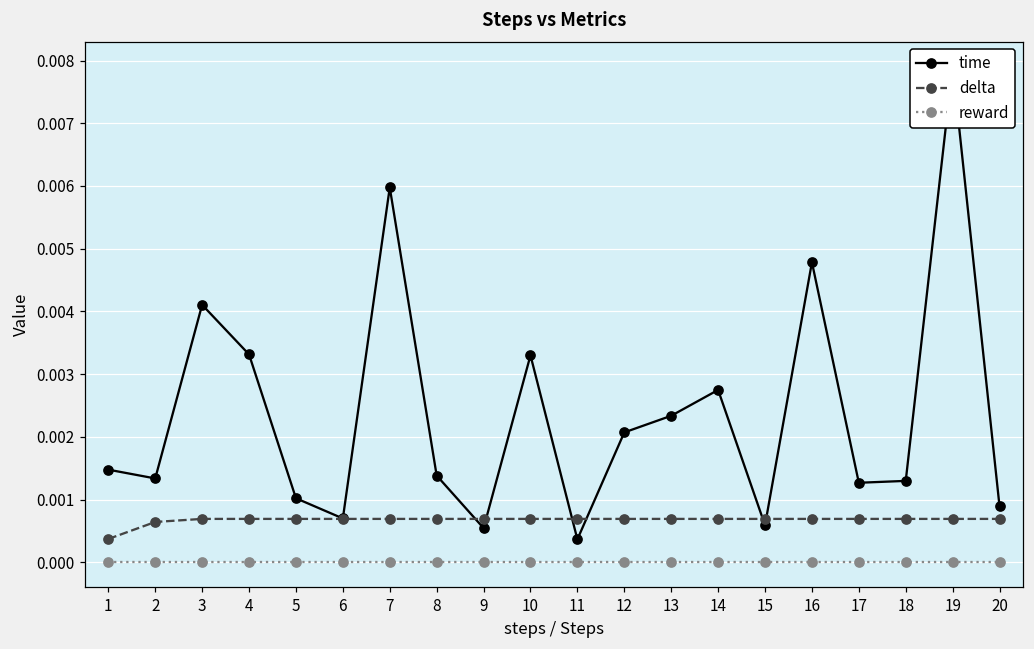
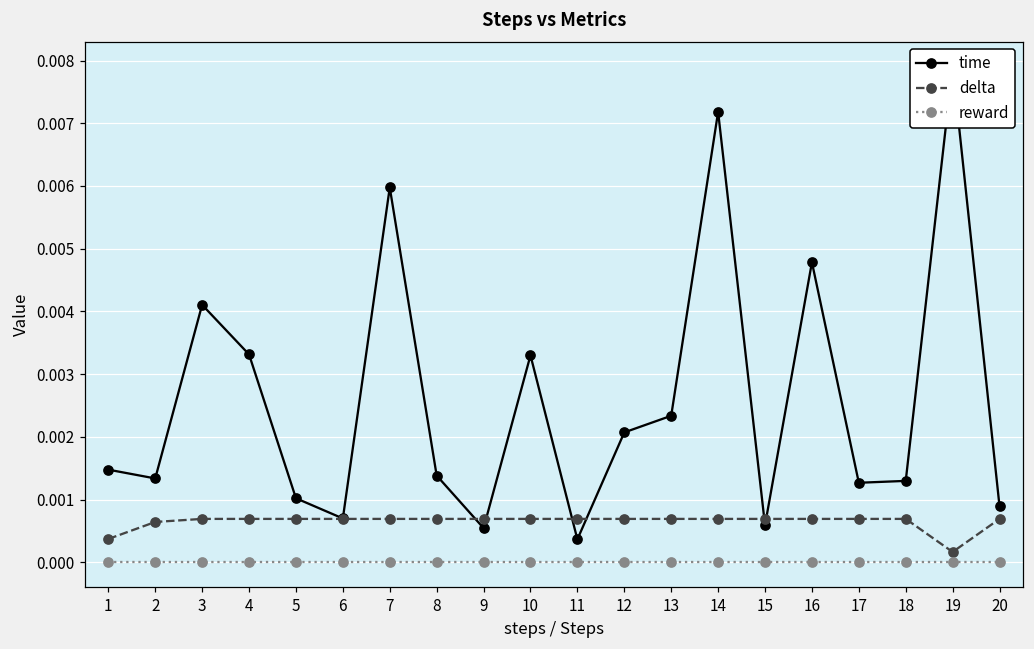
  {
    "time": {
      "1": 0.0015,
      "2": 0.0013,
      "3": 0.0041,
      "4": 0.0033,
      "5": 0.0010,
      "7": 0.0060,
      "8": 0.0014,
      "9": 0.0005,
      "10": 0.0033,
      "11": 0.0004,
      "12": 0.0021,
      "13": 0.0023,
-     "14": 0.0027,
+     "14": 0.0072,
      "15": 0.0006,
      "16": 0.0048,
      "17": 0.0013,
      "18": 0.0013,
      "20": 0.0009
    },
    "delta": {
      "1": 0.0004,
      "2": 0.0006,
      "3": 0.0007,
      "4": 0.0007,
      "5": 0.0007,
      "7": 0.0007,
      "8": 0.0007,
      "9": 0.0007,
      "10": 0.0007,
      "11": 0.0007,
      "12": 0.0007,
      "13": 0.0007,
      "14": 0.0007,
      "15": 0.0007,
      "16": 0.0007,
      "17": 0.0007,
      "18": 0.0007,
-     "19": 0.0007,
+     "19": 0.0002,
      "20": 0.0007
    },
    "reward": {
      "1": 0.0000,
      "2": 0.0000,
      "3": 0.0000,
      "4": 0.0000,
      "5": 0.0000,
      "6": 0.0000,
      "7": 0.0000,
      "8": 0.0000,
      "9": 0.0000,
      "10": 0.0000,
      "11": 0.0000,
      "12": 0.0000,
      "13": 0.0000,
      "14": 0.0000,
      "15": 0.0000,
      "16": 0.0000,
      "17": 0.0000,
      "18": 0.0000,
      "19": 0.0000,
      "20": 0.0000
    }
  }
